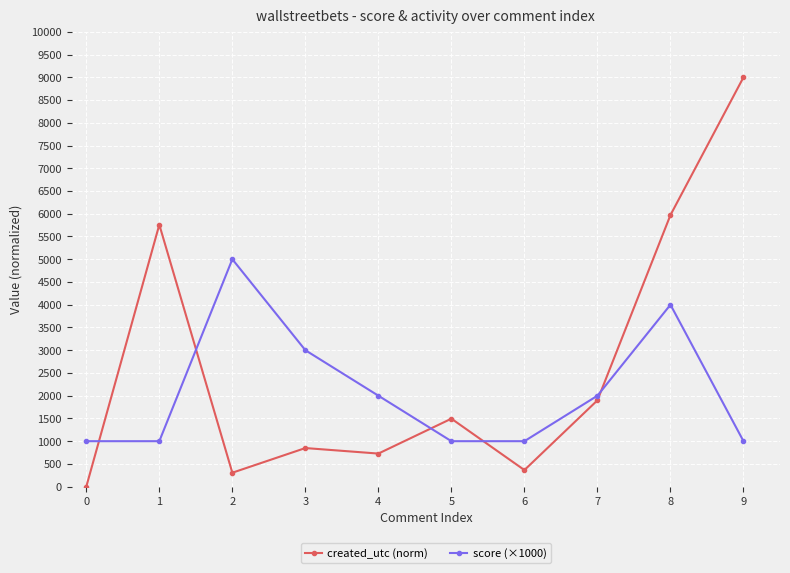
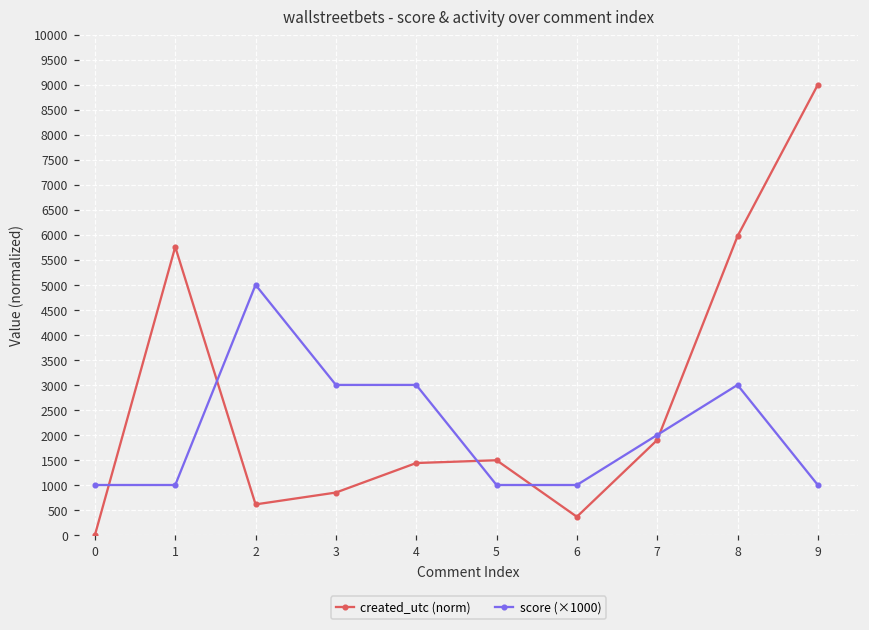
  {
    "created_utc (norm)": {
      "0": 0,
      "1": 5800,
-     "2": 300,
+     "2": 600,
      "3": 800,
-     "4": 700,
+     "4": 1400,
      "5": 1500,
      "6": 400,
      "7": 1900,
      "8": 6000,
      "9": 9000
    },
    "score (×1000)": {
      "0": 1000,
      "1": 1000,
      "2": 5000,
      "3": 3000,
-     "4": 2000,
+     "4": 3000,
      "5": 1000,
      "6": 1000,
      "7": 2000,
-     "8": 4000,
+     "8": 3000,
      "9": 1000
    }
  }
